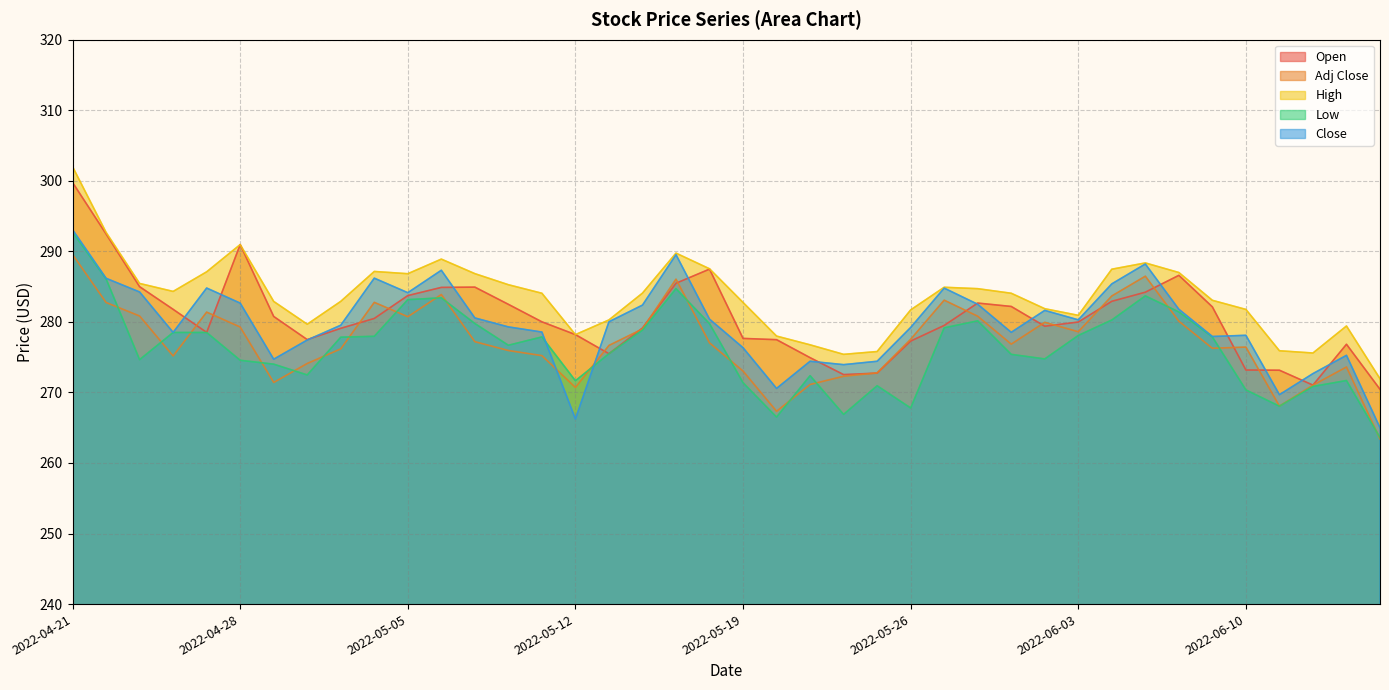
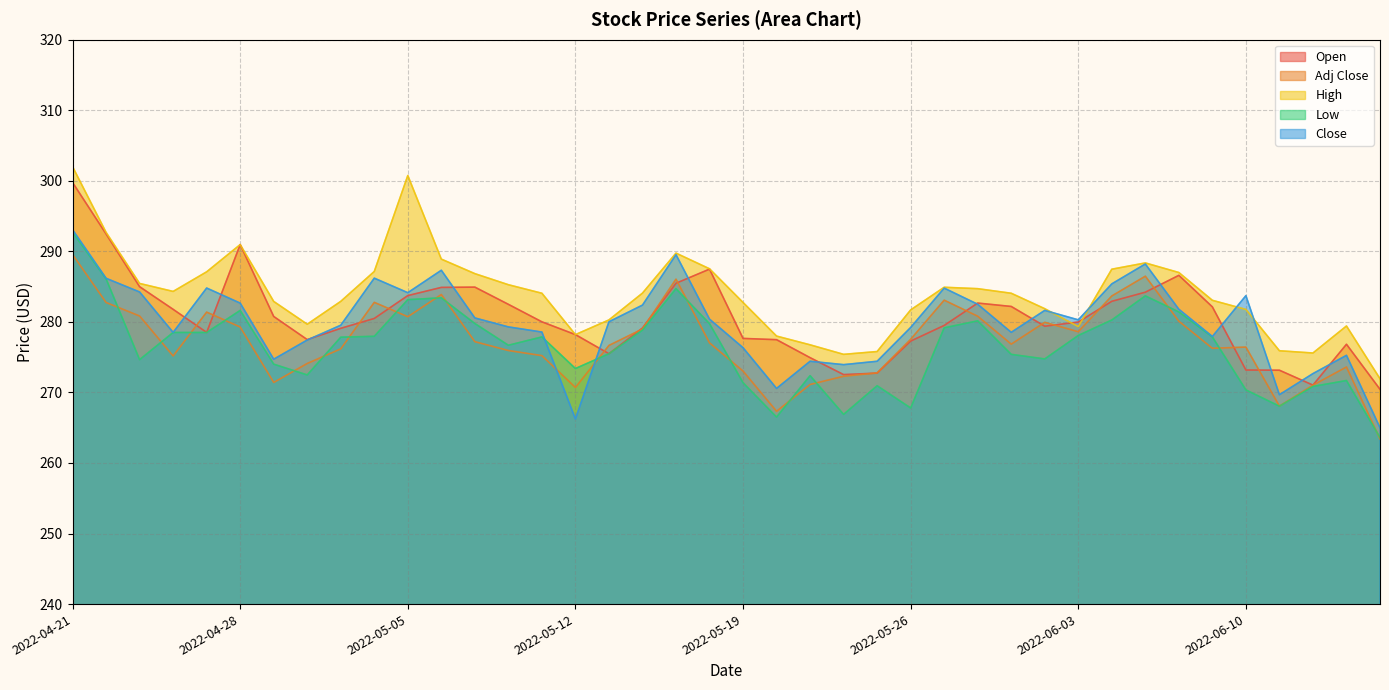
  {
    "High": {
      "2022-04-21": 302,
-     "2022-05-05": 287,
+     "2022-05-05": 301,
      "2022-05-19": 283,
      "2022-05-26": 282,
-     "2022-06-03": 281,
+     "2022-06-03": 279,
      "2022-06-10": 282
    },
    "Low": {
-     "2022-04-28": 275,
+     "2022-04-28": 282,
      "2022-05-05": 283,
-     "2022-05-12": 272,
+     "2022-05-12": 273,
      "2022-05-19": 271,
      "2022-05-26": 268,
      "2022-06-03": 278,
      "2022-06-10": 270
    },
    "Close": {
      "2022-04-28": 283,
      "2022-05-05": 284,
      "2022-05-12": 266,
      "2022-05-19": 276,
      "2022-05-26": 279,
-     "2022-06-10": 278
+     "2022-06-10": 284
    }
  }
